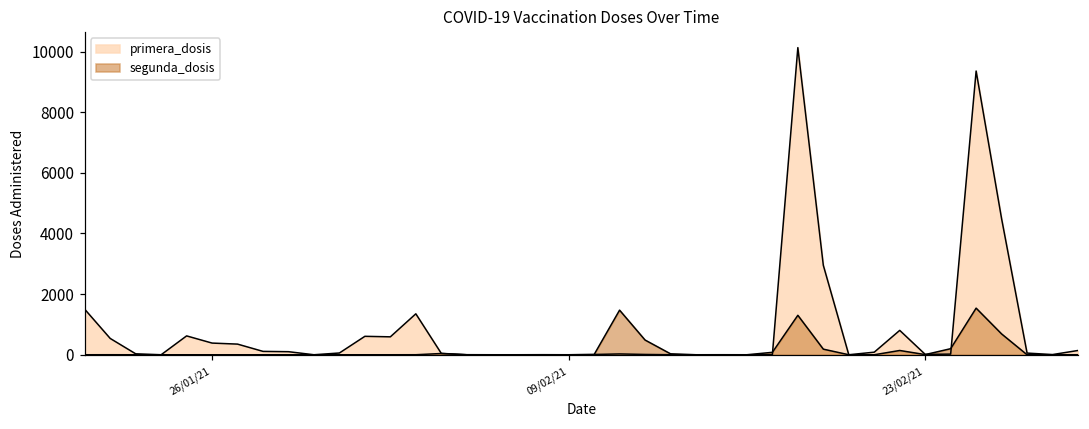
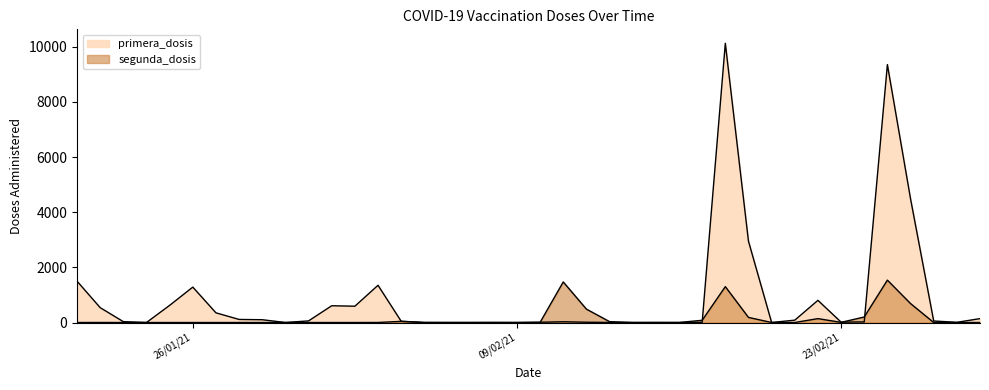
  {
    "primera_dosis": {
-     "26/01/21": 400
+     "26/01/21": 1300
    },
    "segunda_dosis": {
      "26/01/21": 0
    }
  }
